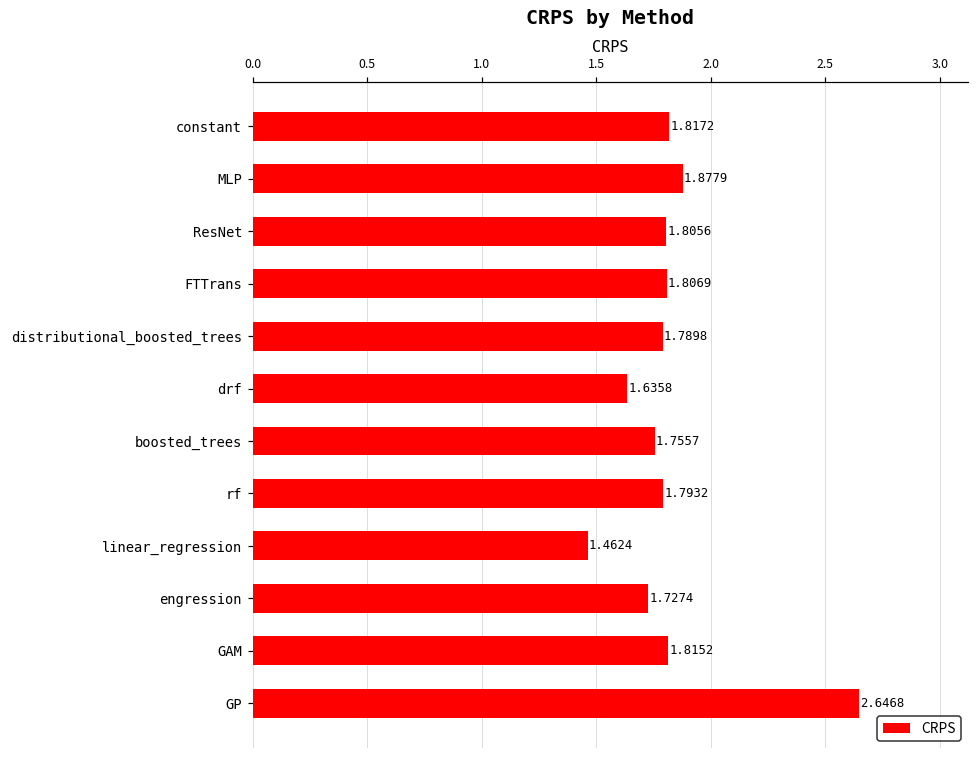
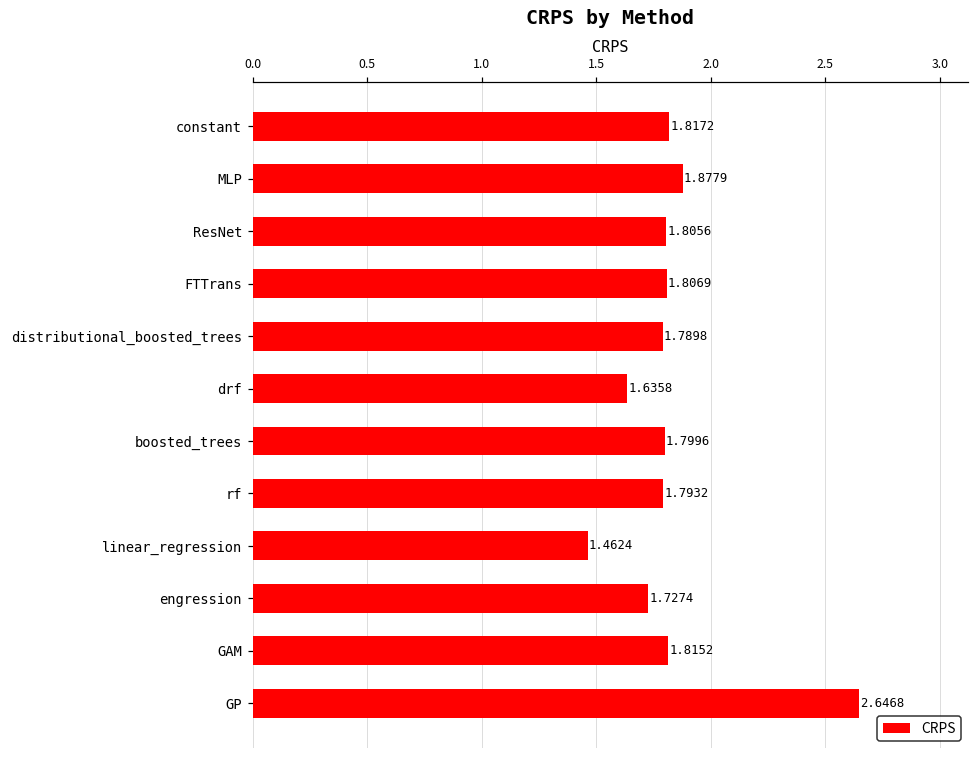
  {
    "constant": 1.8172,
    "MLP": 1.8779,
    "ResNet": 1.8056,
    "FTTrans": 1.8069,
    "distributional_boosted_trees": 1.7898,
    "drf": 1.6358,
-   "boosted_trees": 1.7557,
+   "boosted_trees": 1.7996,
    "rf": 1.7932,
    "linear_regression": 1.4624,
    "engression": 1.7274,
    "GAM": 1.8152,
    "GP": 2.6468
  }
